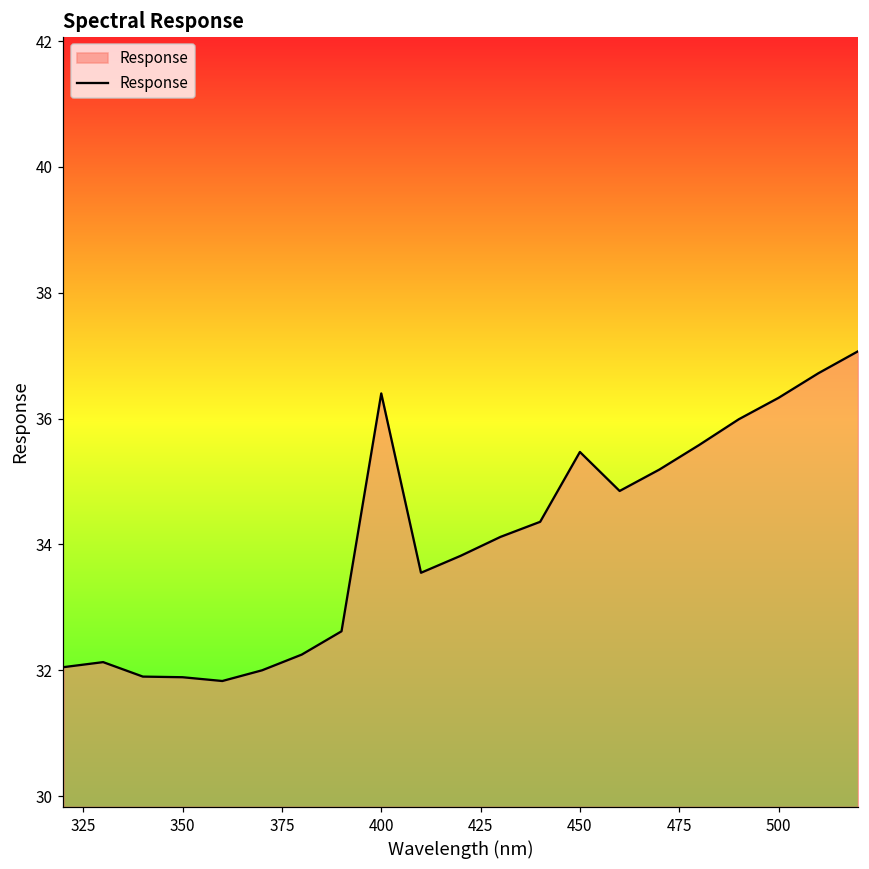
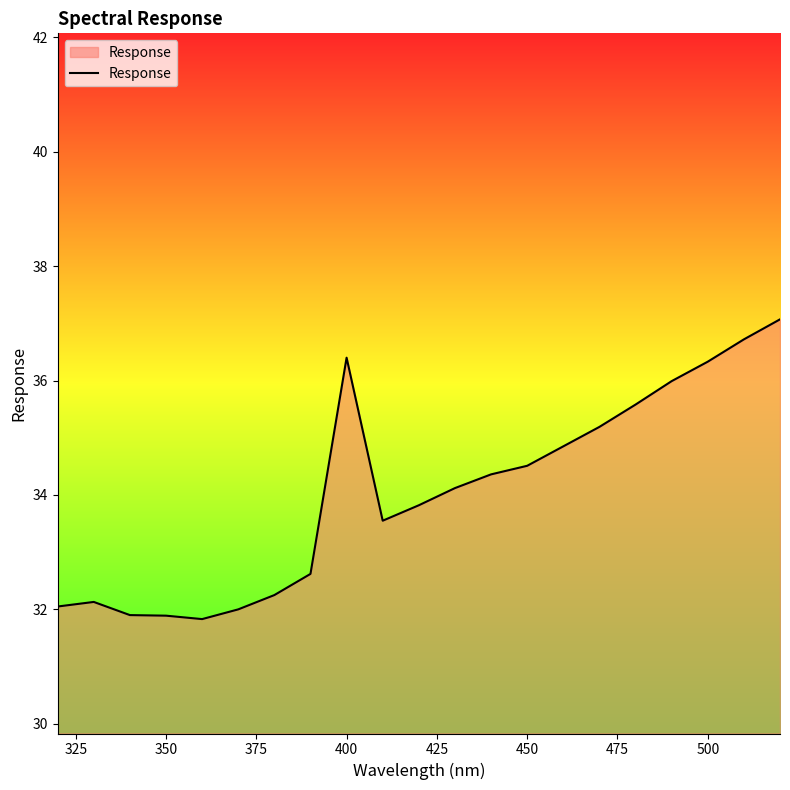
  {
    "350": 31.9,
    "400": 36.4,
-   "450": 35.5,
+   "450": 34.5,
    "500": 36.3
  }
